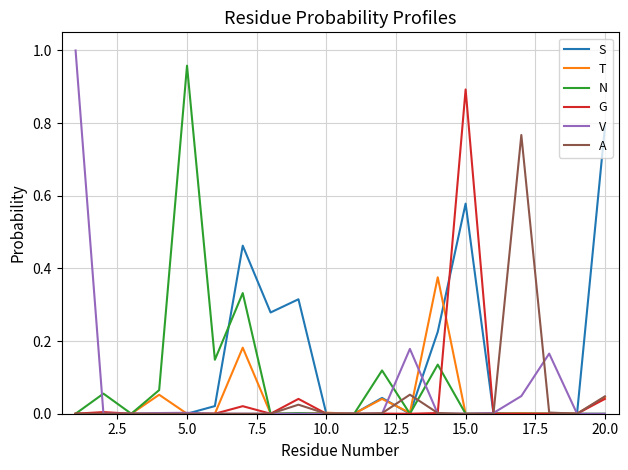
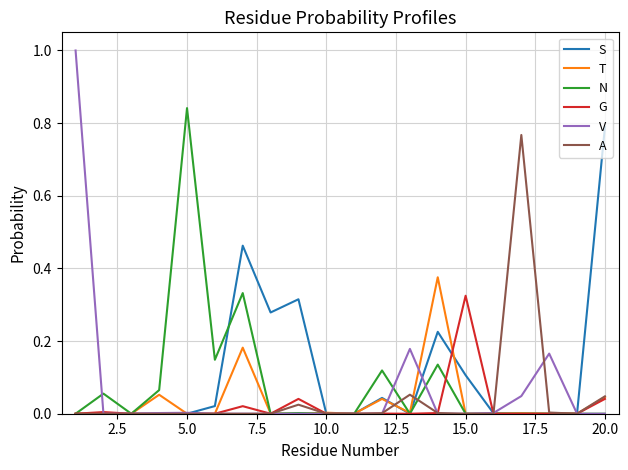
  {
    "S": {
-     "15.0": 0.58
+     "15.0": 0.11
    },
    "N": {
-     "5.0": 0.96
+     "5.0": 0.84
    },
    "G": {
-     "15.0": 0.89
+     "15.0": 0.32
    }
  }
